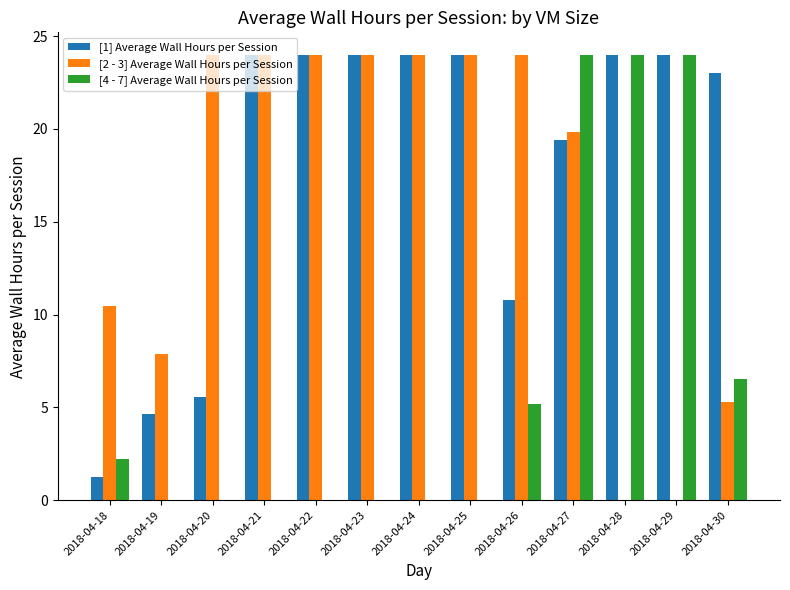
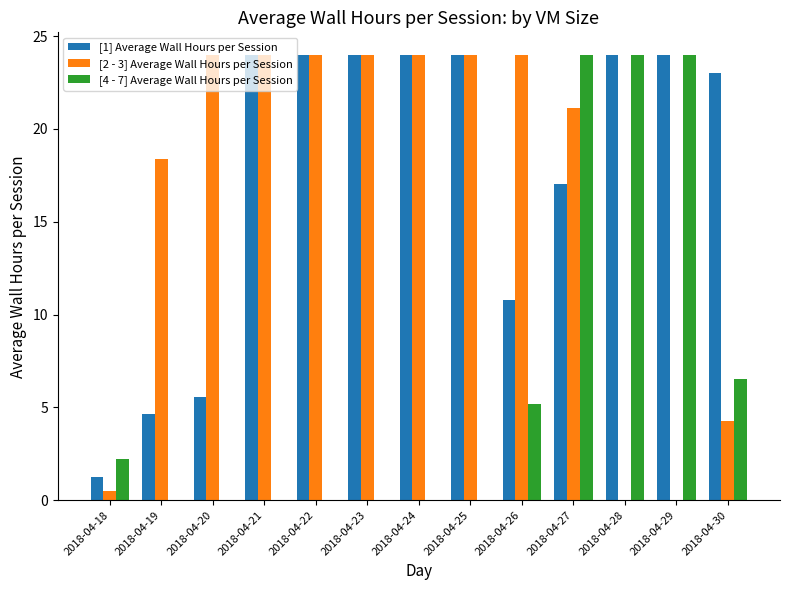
  {
    "[1] Average Wall Hours per Session": {
      "2018-04-18": 1.3,
      "2018-04-19": 4.6,
      "2018-04-20": 5.6,
      "2018-04-22": 24.0,
      "2018-04-23": 24.0,
      "2018-04-24": 24.0,
      "2018-04-25": 24.0,
      "2018-04-26": 10.8,
-     "2018-04-27": 19.4,
+     "2018-04-27": 17.0,
      "2018-04-28": 24.0,
      "2018-04-29": 24.0,
      "2018-04-30": 23.0
    },
    "[2 - 3] Average Wall Hours per Session": {
-     "2018-04-18": 10.4,
-     "2018-04-19": 7.9,
+     "2018-04-18": 0.5,
+     "2018-04-19": 18.4,
      "2018-04-22": 24.0,
      "2018-04-23": 24.0,
      "2018-04-24": 24.0,
      "2018-04-25": 24.0,
      "2018-04-26": 24.0,
-     "2018-04-27": 19.8,
+     "2018-04-27": 21.1,
      "2018-04-28": 0.0,
      "2018-04-29": 0.0,
-     "2018-04-30": 5.3
+     "2018-04-30": 4.3
    },
    "[4 - 7] Average Wall Hours per Session": {
      "2018-04-18": 2.2,
      "2018-04-19": 0.0,
      "2018-04-20": 0.0,
      "2018-04-21": 0.0,
      "2018-04-22": 0.0,
      "2018-04-23": 0.0,
      "2018-04-24": 0.0,
      "2018-04-25": 0.0,
      "2018-04-26": 5.2,
      "2018-04-27": 24.0,
      "2018-04-28": 24.0,
      "2018-04-29": 24.0,
      "2018-04-30": 6.5
    }
  }
